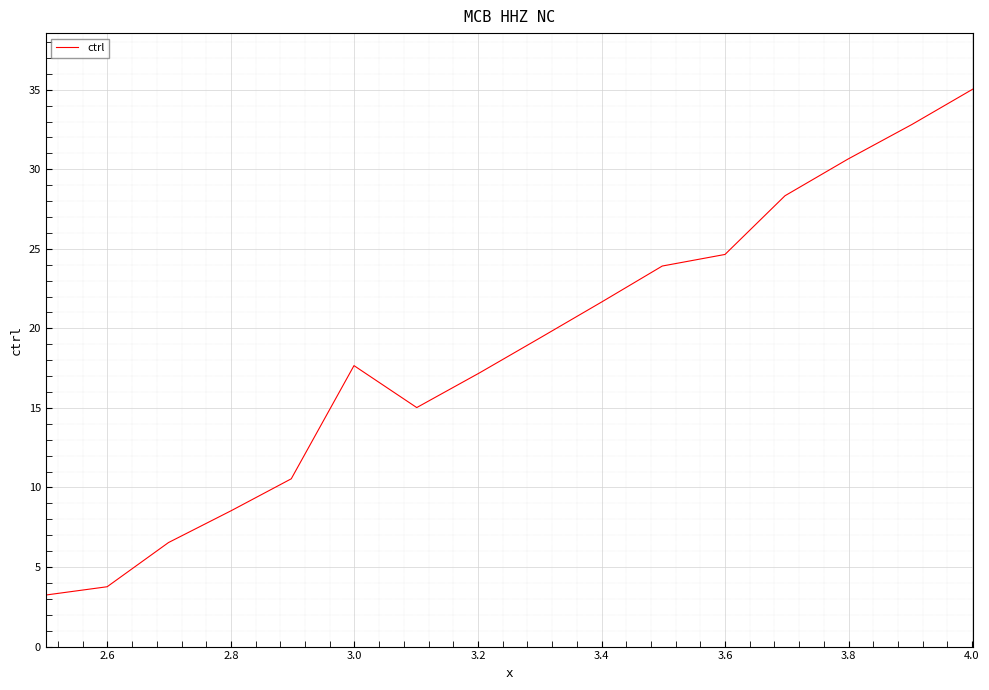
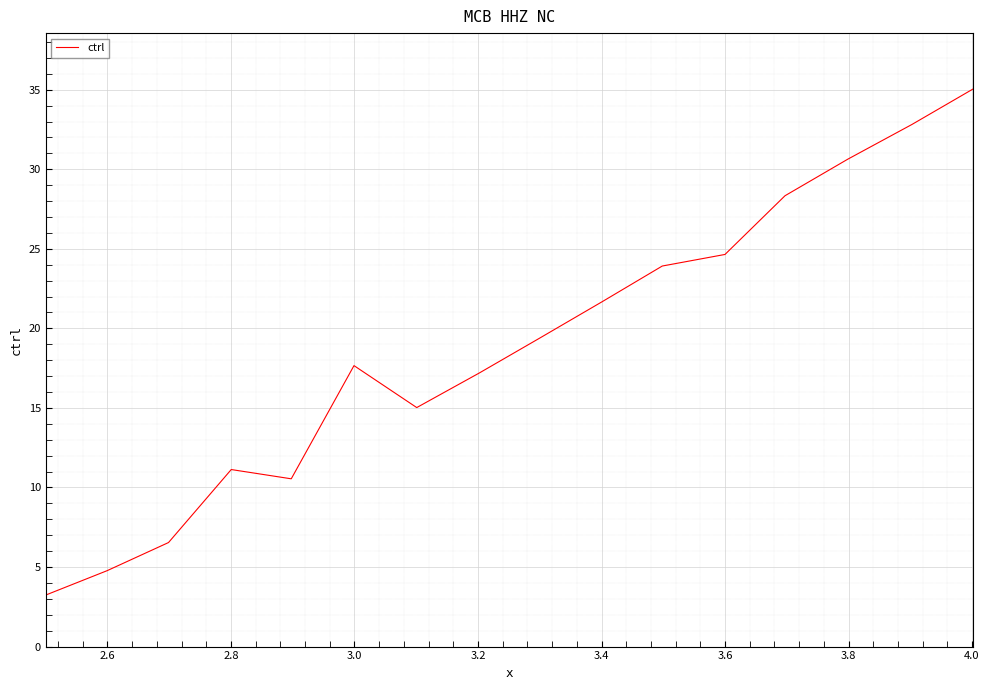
  {
-   "2.6": 3.8,
-   "2.8": 8.5,
+   "2.6": 4.8,
+   "2.8": 11.1,
    "3.0": 17.7,
    "3.4": 21.7,
    "3.6": 24.6,
    "3.8": 30.6,
    "4.0": 35.1
  }
